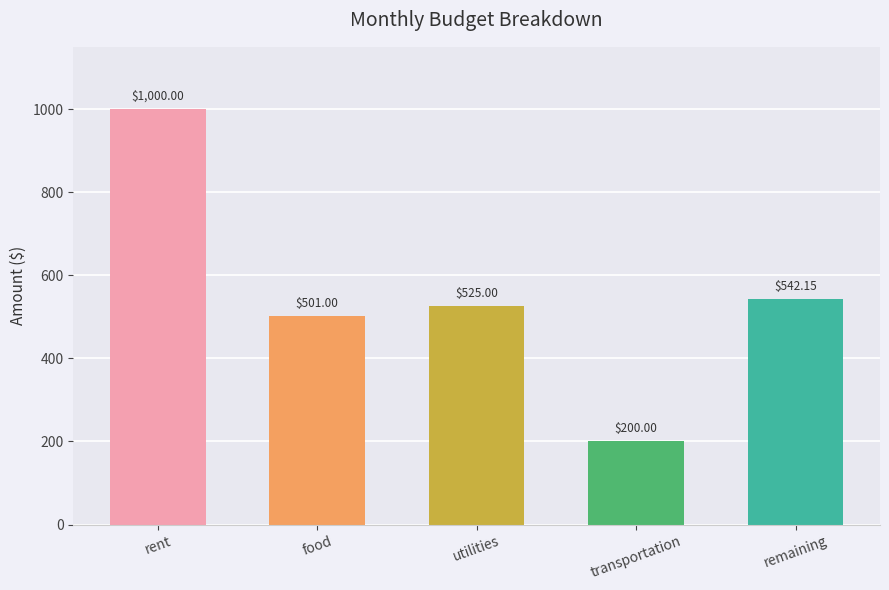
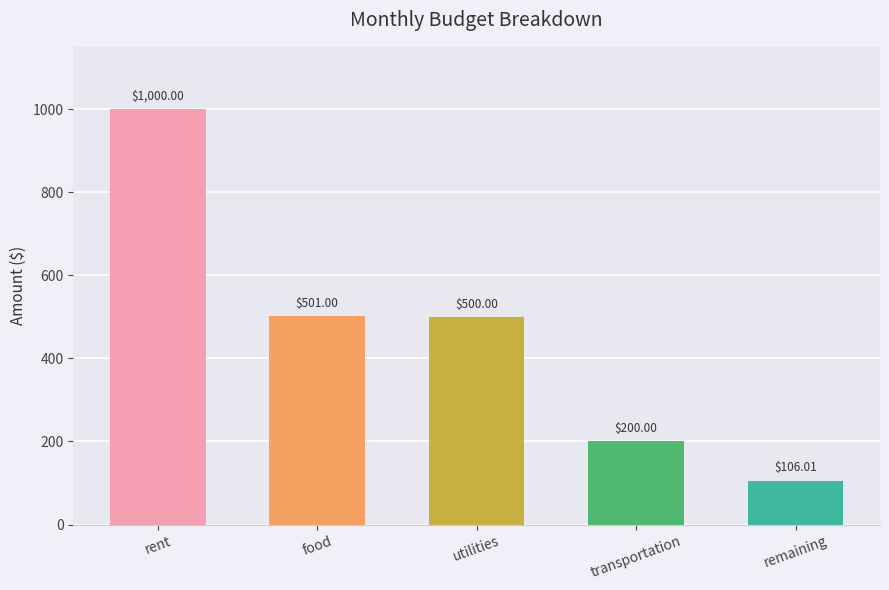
  {
    "rent": "$1,000.00",
    "food": "$501.00",
-   "utilities": "$525.00",
+   "utilities": "$500.00",
    "transportation": "$200.00",
-   "remaining": "$542.15"
+   "remaining": "$106.01"
  }
